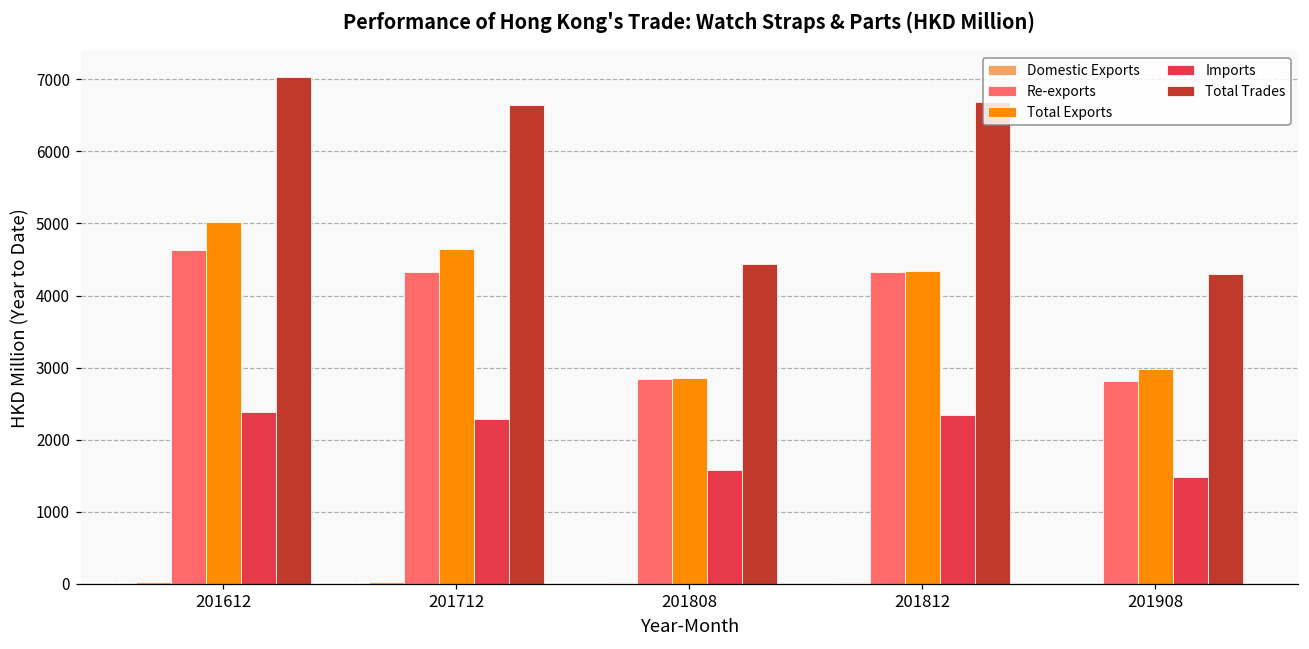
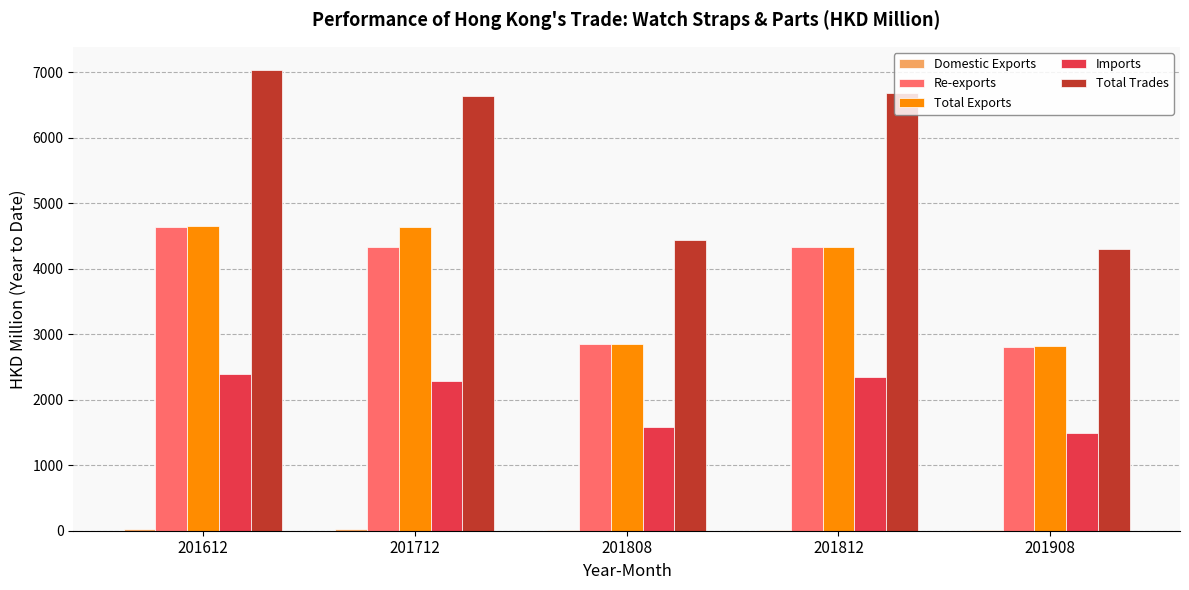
  {
    "Total Exports": {
-     "201612": 5000,
+     "201612": 4600,
      "201712": 4600,
      "201808": 2900,
      "201812": 4300,
-     "201908": 3000
+     "201908": 2800
    }
  }
